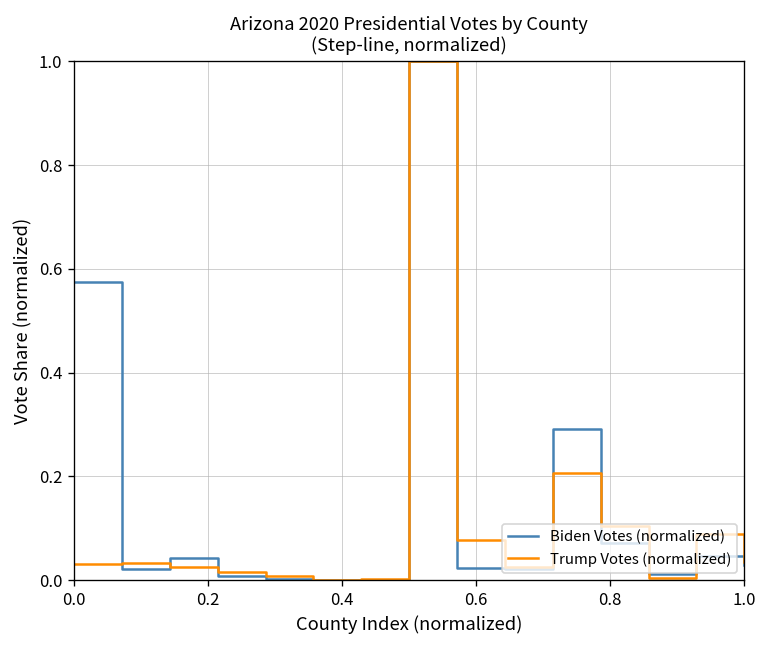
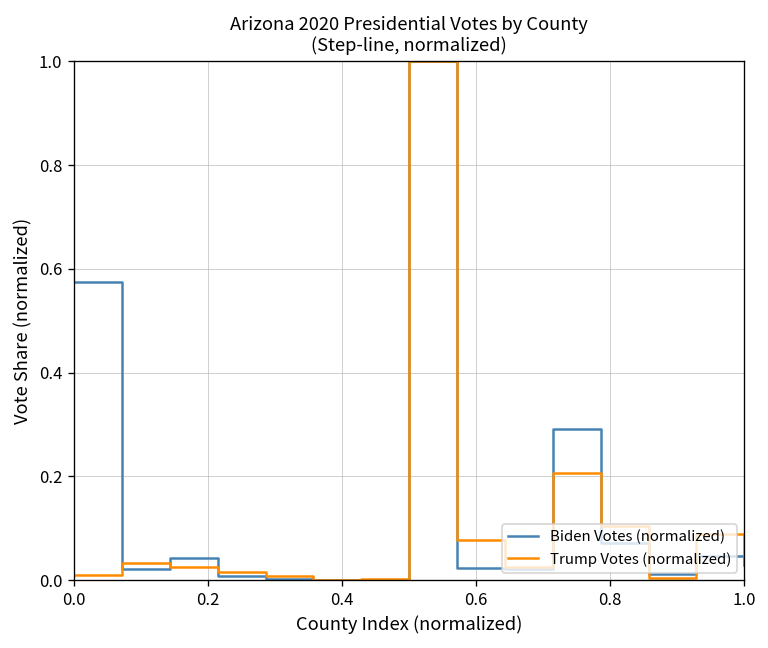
  {
    "Biden Votes (normalized)": {
      "0.0": 0.57
    },
    "Trump Votes (normalized)": {
-     "0.0": 0.03
+     "0.0": 0.01
    }
  }
